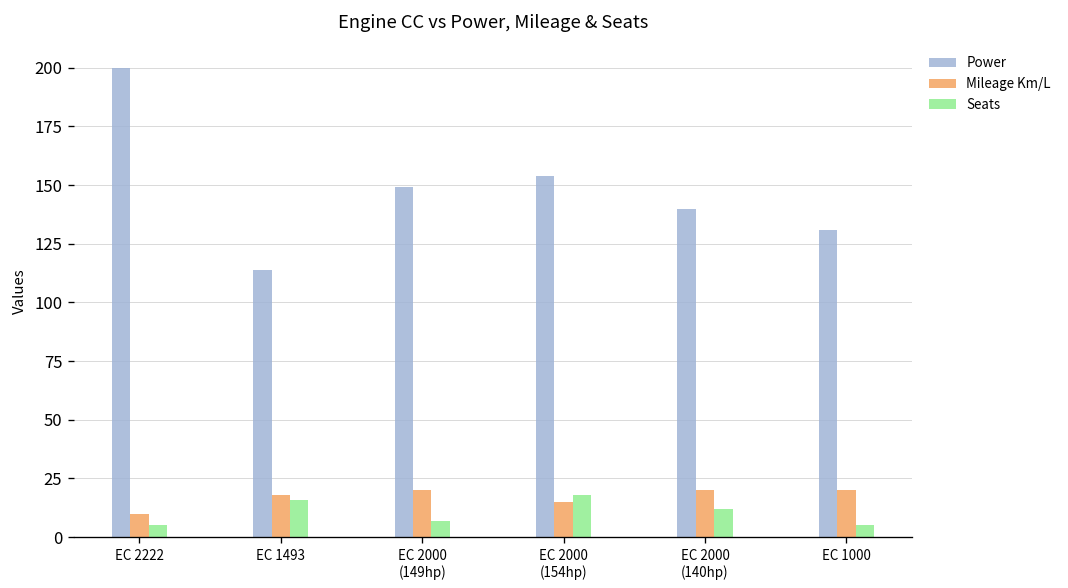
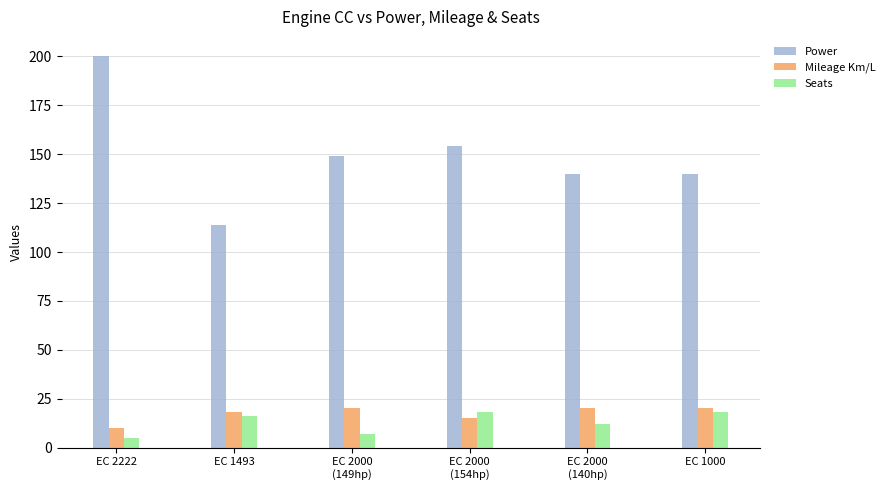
  {
    "Power": {
      "EC 2222": 200,
      "EC 1493": 114,
      "EC 2000 (149hp)": 149,
      "EC 2000 (154hp)": 154,
      "EC 2000 (140hp)": 140,
-     "EC 1000": 131
+     "EC 1000": 140
    },
    "Mileage Km/L": {
      "EC 2222": 10,
      "EC 1493": 18,
      "EC 2000 (149hp)": 20,
      "EC 2000 (154hp)": 15,
      "EC 2000 (140hp)": 20,
      "EC 1000": 20
    },
    "Seats": {
      "EC 2222": 5,
      "EC 1493": 16,
      "EC 2000 (149hp)": 7,
      "EC 2000 (154hp)": 18,
      "EC 2000 (140hp)": 12,
-     "EC 1000": 5
+     "EC 1000": 18
    }
  }
